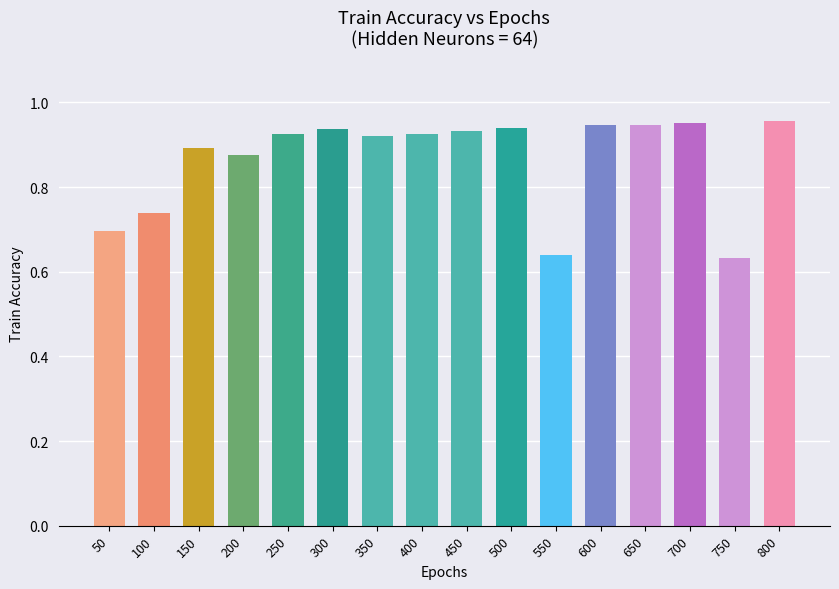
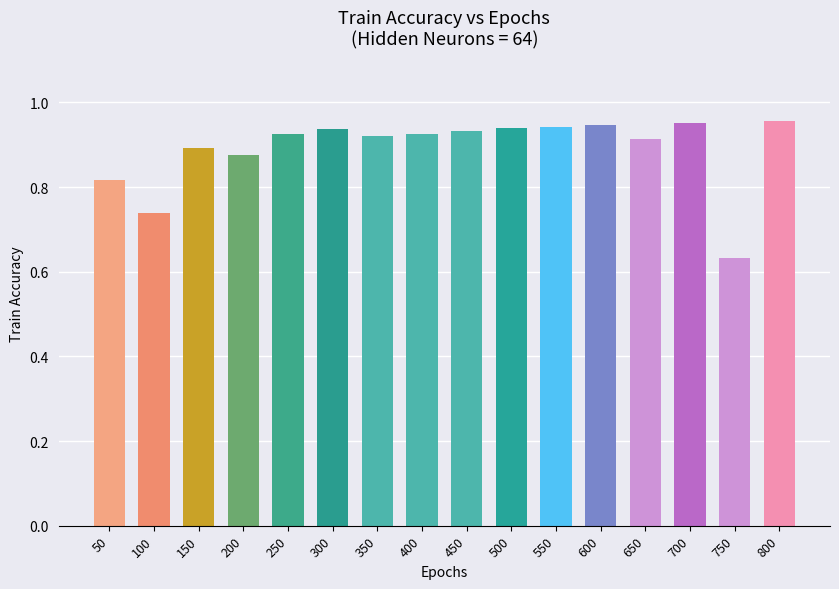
  {
-   "50": 0.70,
+   "50": 0.82,
    "100": 0.74,
    "150": 0.89,
    "200": 0.88,
    "250": 0.93,
    "300": 0.94,
    "350": 0.92,
    "400": 0.93,
    "450": 0.93,
    "500": 0.94,
-   "550": 0.64,
+   "550": 0.94,
    "600": 0.95,
-   "650": 0.95,
+   "650": 0.91,
    "700": 0.95,
    "750": 0.63,
    "800": 0.96
  }
